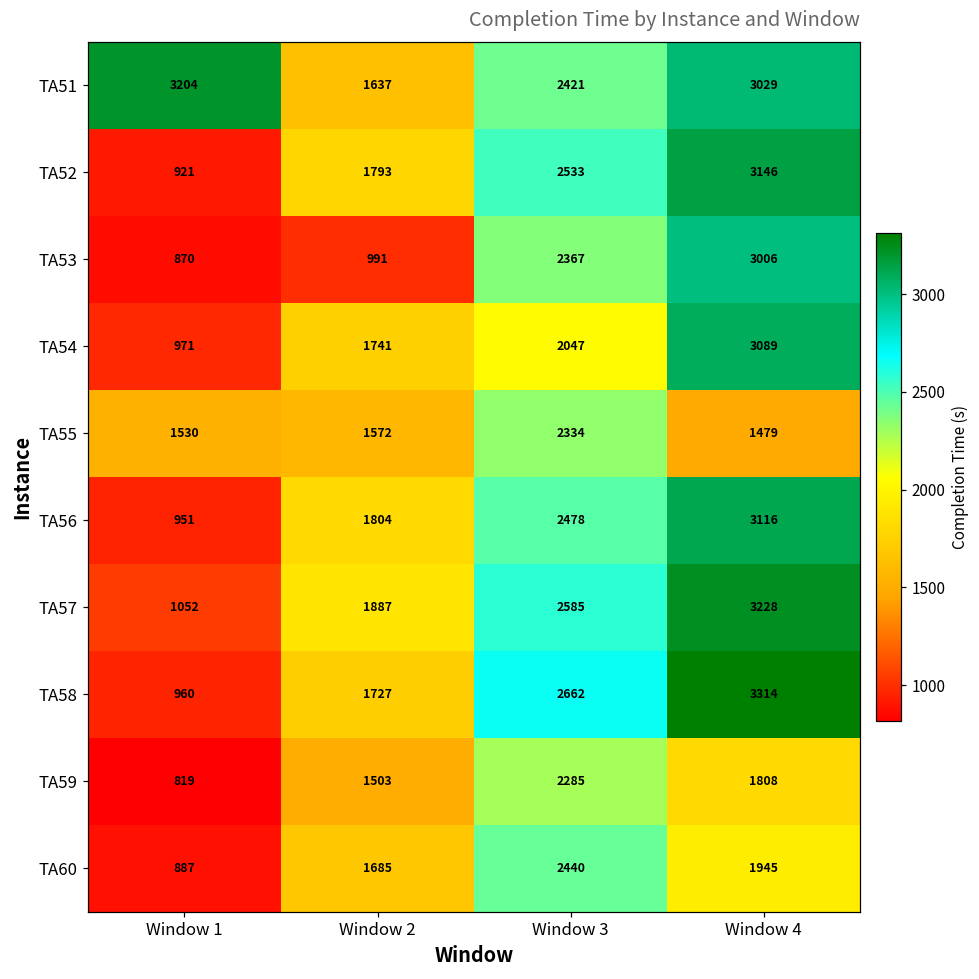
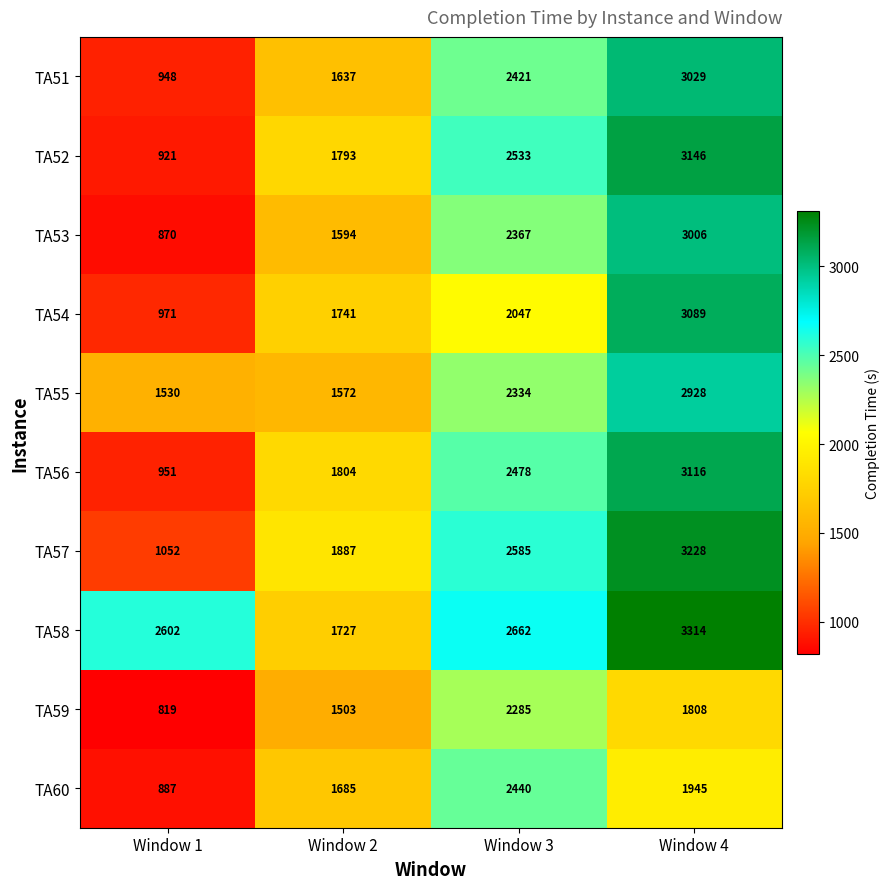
  {
    "TA51": {
-     "Window 1": 3204,
+     "Window 1": 948,
      "Window 2": 1637,
      "Window 3": 2421,
      "Window 4": 3029
    },
    "TA52": {
      "Window 1": 921,
      "Window 2": 1793,
      "Window 3": 2533,
      "Window 4": 3146
    },
    "TA53": {
      "Window 1": 870,
-     "Window 2": 991,
+     "Window 2": 1594,
      "Window 3": 2367,
      "Window 4": 3006
    },
    "TA54": {
      "Window 1": 971,
      "Window 2": 1741,
      "Window 3": 2047,
      "Window 4": 3089
    },
    "TA55": {
      "Window 1": 1530,
      "Window 2": 1572,
      "Window 3": 2334,
-     "Window 4": 1479
+     "Window 4": 2928
    },
    "TA56": {
      "Window 1": 951,
      "Window 2": 1804,
      "Window 3": 2478,
      "Window 4": 3116
    },
    "TA57": {
      "Window 1": 1052,
      "Window 2": 1887,
      "Window 3": 2585,
      "Window 4": 3228
    },
    "TA58": {
-     "Window 1": 960,
+     "Window 1": 2602,
      "Window 2": 1727,
      "Window 3": 2662,
      "Window 4": 3314
    },
    "TA59": {
      "Window 1": 819,
      "Window 2": 1503,
      "Window 3": 2285,
      "Window 4": 1808
    },
    "TA60": {
      "Window 1": 887,
      "Window 2": 1685,
      "Window 3": 2440,
      "Window 4": 1945
    }
  }
